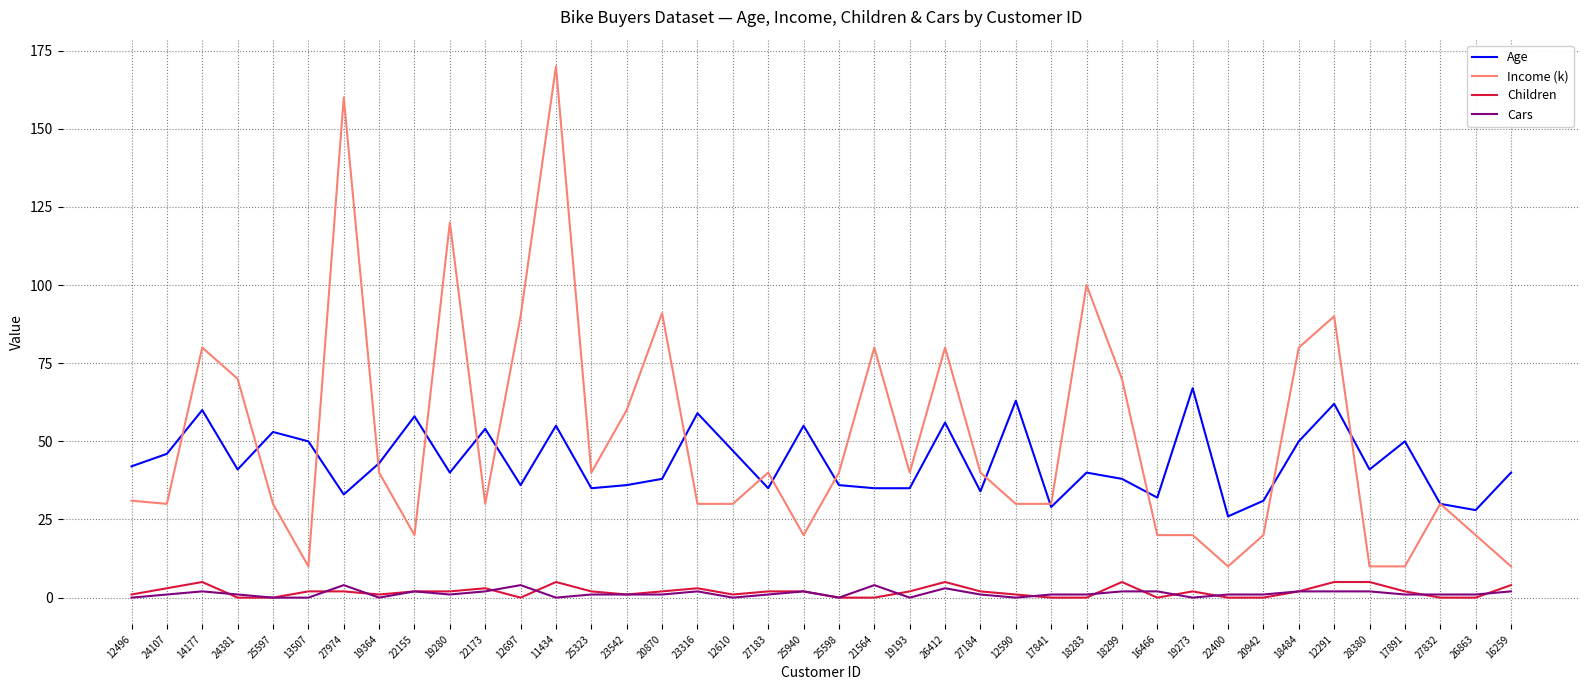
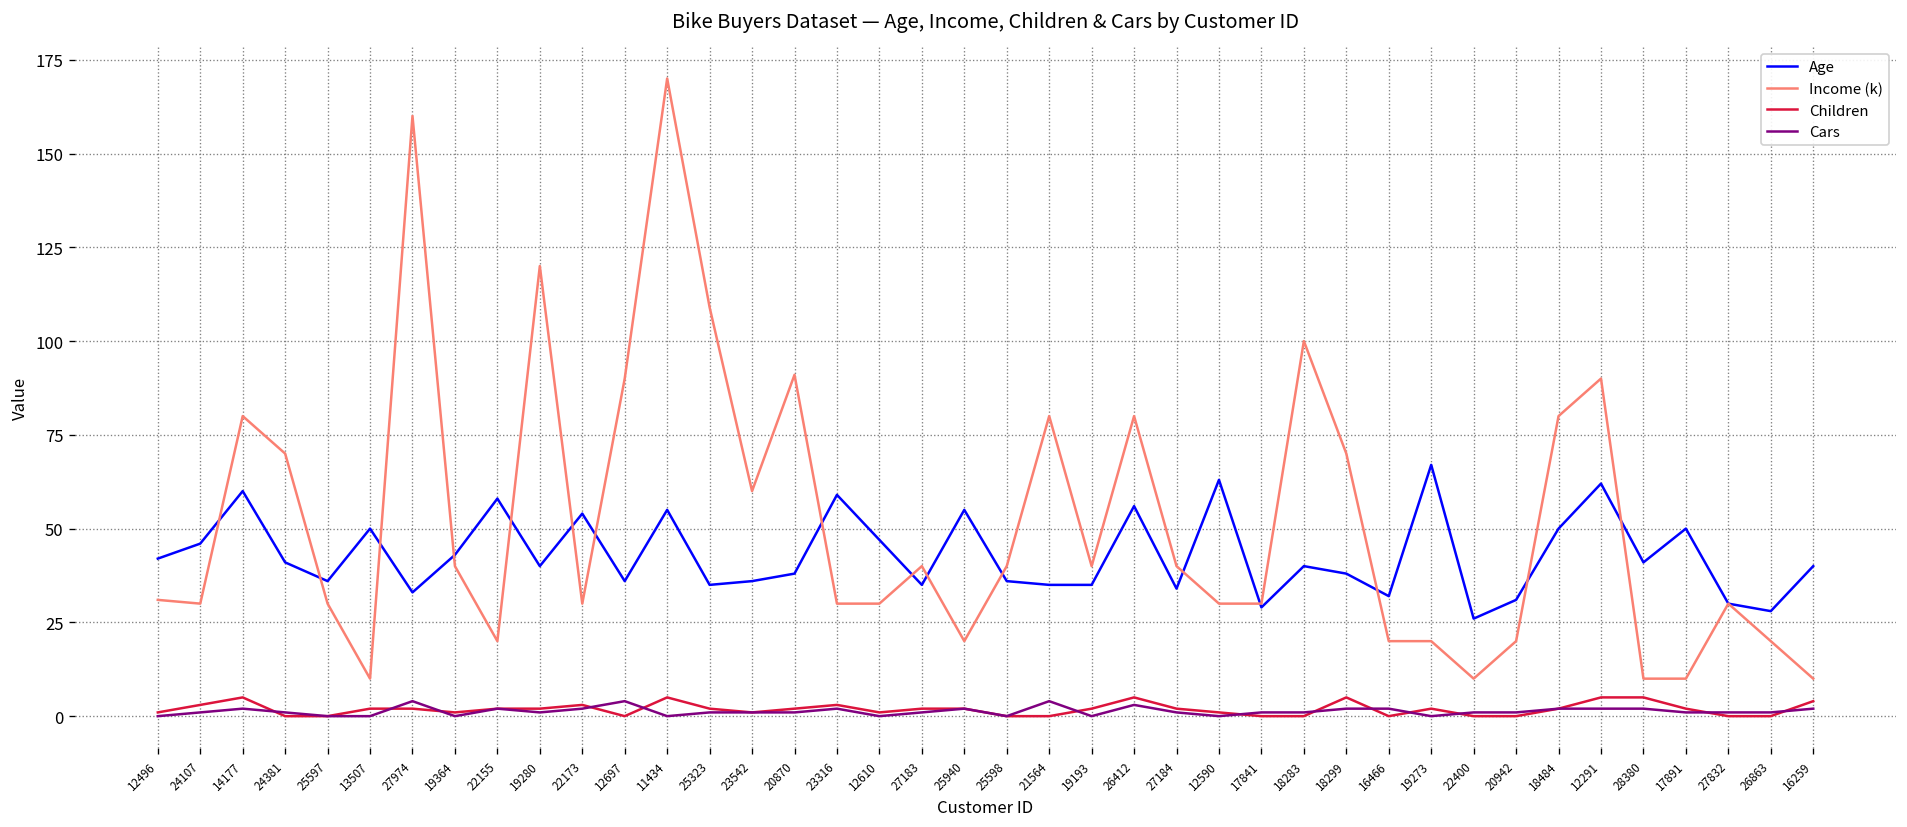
  {
    "Age": {
      "12496": 42,
      "24107": 46,
      "14177": 60,
      "24381": 41,
-     "25597": 53,
+     "25597": 36,
      "13507": 50,
      "27974": 33,
      "19364": 43,
      "22155": 58,
      "19280": 40,
      "22173": 54,
      "12697": 36,
      "11434": 55,
      "25323": 35,
      "23542": 36,
      "20870": 38,
      "23316": 59,
      "12610": 47,
      "27183": 35,
      "25940": 55,
      "25598": 36,
      "21564": 35,
      "19193": 35,
      "26412": 56,
      "27184": 34,
      "12590": 63,
      "17841": 29,
      "18283": 40,
      "18299": 38,
      "16466": 32,
      "19273": 67,
      "22400": 26,
      "20942": 31,
      "18484": 50,
      "12291": 62,
      "28380": 41,
      "17891": 50,
      "26863": 28,
      "16259": 40
    },
    "Income (k)": {
      "12496": 31,
      "24107": 30,
      "14177": 80,
      "24381": 70,
      "25597": 30,
      "13507": 10,
      "27974": 160,
      "19364": 40,
      "22155": 20,
      "19280": 120,
      "22173": 30,
      "12697": 90,
      "11434": 170,
-     "25323": 40,
+     "25323": 109,
      "23542": 60,
      "20870": 91,
      "23316": 30,
      "12610": 30,
      "27183": 40,
      "25940": 20,
      "25598": 40,
      "21564": 80,
      "19193": 40,
      "26412": 80,
      "27184": 40,
      "12590": 30,
      "17841": 30,
      "18283": 100,
      "18299": 70,
      "16466": 20,
      "19273": 20,
      "22400": 10,
      "20942": 20,
      "18484": 80,
      "12291": 90,
      "28380": 10,
      "17891": 10,
      "26863": 20,
      "16259": 10
    },
    "Children": {
      "12496": 1,
      "24107": 3,
      "14177": 5,
      "24381": 0,
      "13507": 2,
      "27974": 2,
      "19364": 1,
      "19280": 2,
      "22173": 3,
      "12697": 0,
      "11434": 5,
      "25323": 2,
      "20870": 2,
      "23316": 3,
      "12610": 1,
      "27183": 2,
      "21564": 0,
      "19193": 2,
      "26412": 5,
      "27184": 2,
      "12590": 1,
      "17841": 0,
      "18283": 0,
      "18299": 5,
      "16466": 0,
      "19273": 2,
      "22400": 0,
      "20942": 0,
      "12291": 5,
      "28380": 5,
      "17891": 2,
      "27832": 0,
      "26863": 0,
      "16259": 4
    },
    "Cars": {
      "12496": 0,
      "24107": 1,
      "14177": 2,
      "24381": 1,
      "13507": 0,
      "27974": 4,
      "19364": 0,
      "19280": 1,
      "22173": 2,
      "12697": 4,
      "11434": 0,
      "25323": 1,
      "20870": 1,
      "23316": 2,
      "12610": 0,
      "27183": 1,
      "21564": 4,
      "19193": 0,
      "26412": 3,
      "27184": 1,
      "12590": 0,
      "17841": 1,
      "18283": 1,
      "18299": 2,
      "16466": 2,
      "19273": 0,
      "22400": 1,
      "20942": 1,
      "12291": 2,
      "28380": 2,
      "17891": 1,
      "27832": 1,
      "26863": 1,
      "16259": 2
    }
  }
